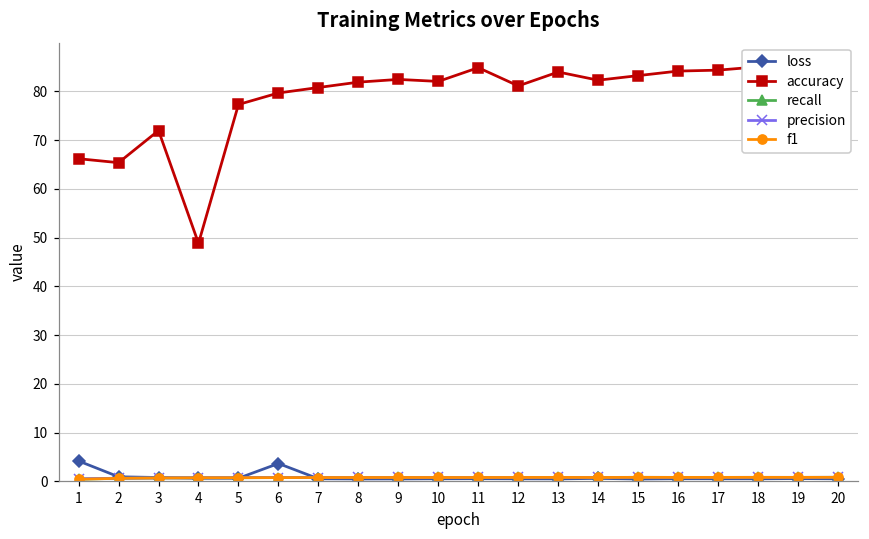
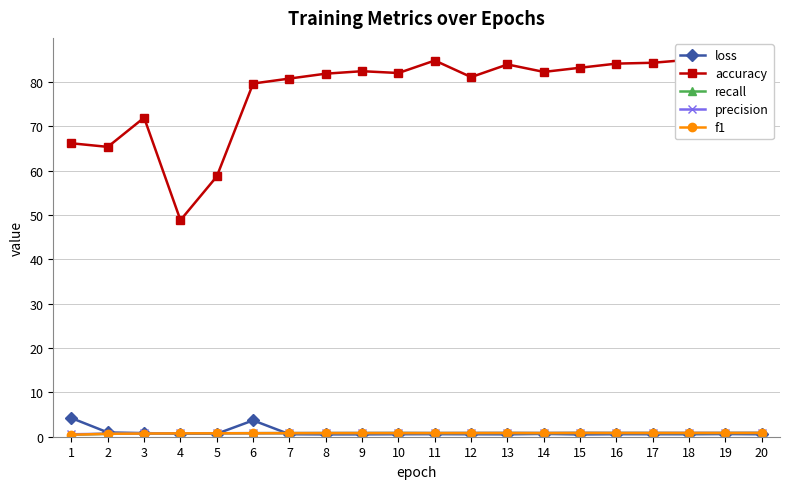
  {
    "loss": {
      "1": 4,
      "6": 4
    },
    "accuracy": {
      "1": 66,
      "2": 65,
      "3": 72,
      "4": 49,
-     "5": 77,
+     "5": 59,
      "6": 80,
      "7": 81,
      "8": 82,
      "9": 82,
      "10": 82,
      "11": 85,
      "12": 81,
      "13": 84,
      "14": 82,
      "15": 83,
      "16": 84,
      "17": 84
    }
  }
